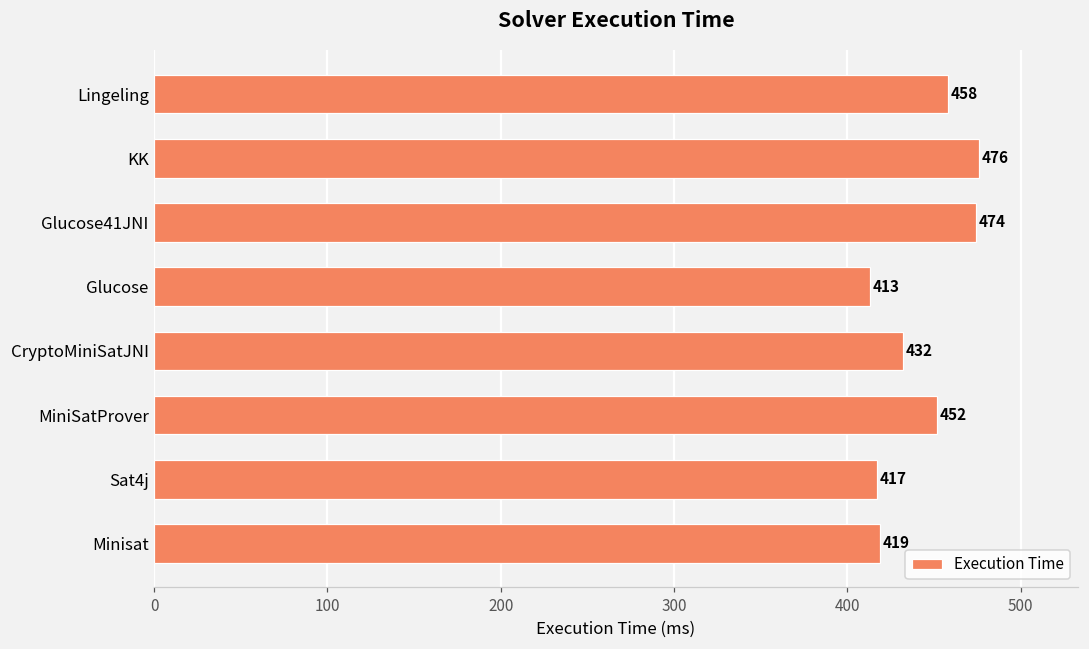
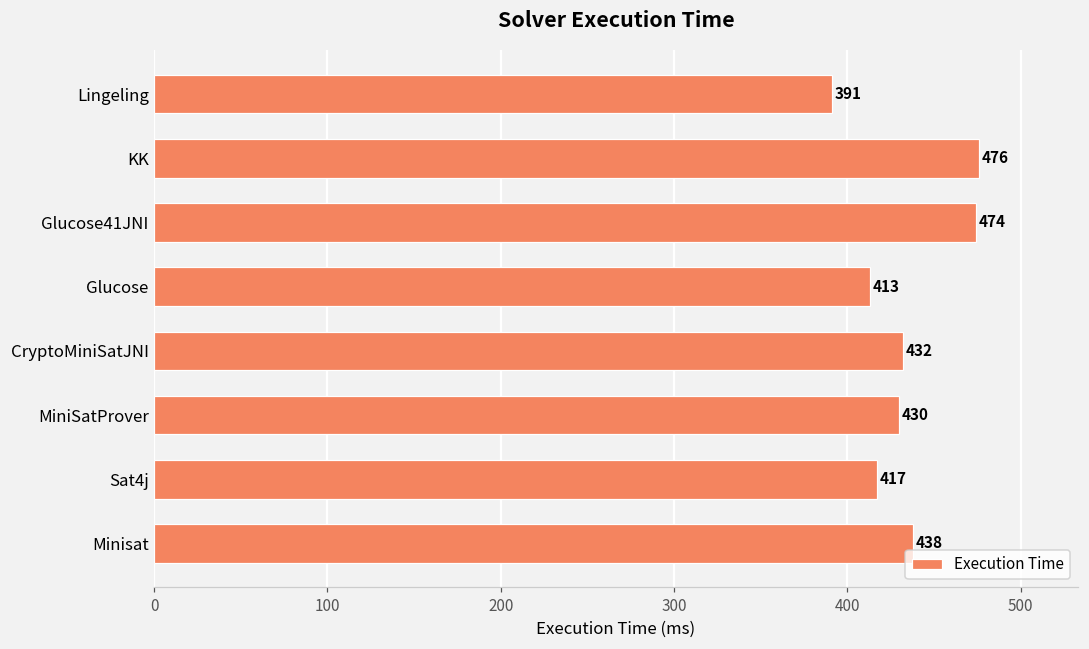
  {
-   "Lingeling": 458,
+   "Lingeling": 391,
    "KK": 476,
    "Glucose41JNI": 474,
    "Glucose": 413,
    "CryptoMiniSatJNI": 432,
-   "MiniSatProver": 452,
+   "MiniSatProver": 430,
    "Sat4j": 417,
-   "Minisat": 419
+   "Minisat": 438
  }
